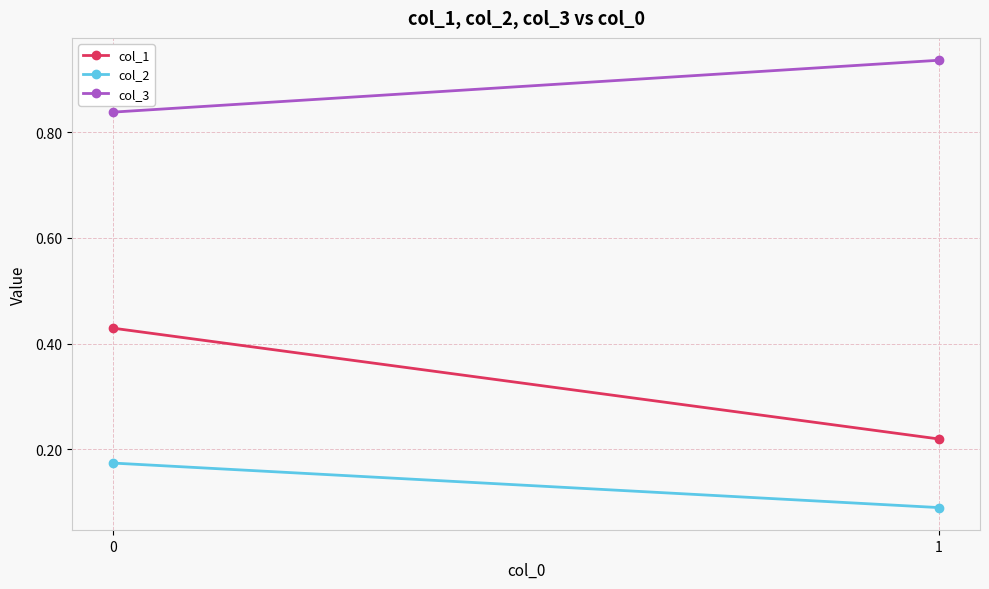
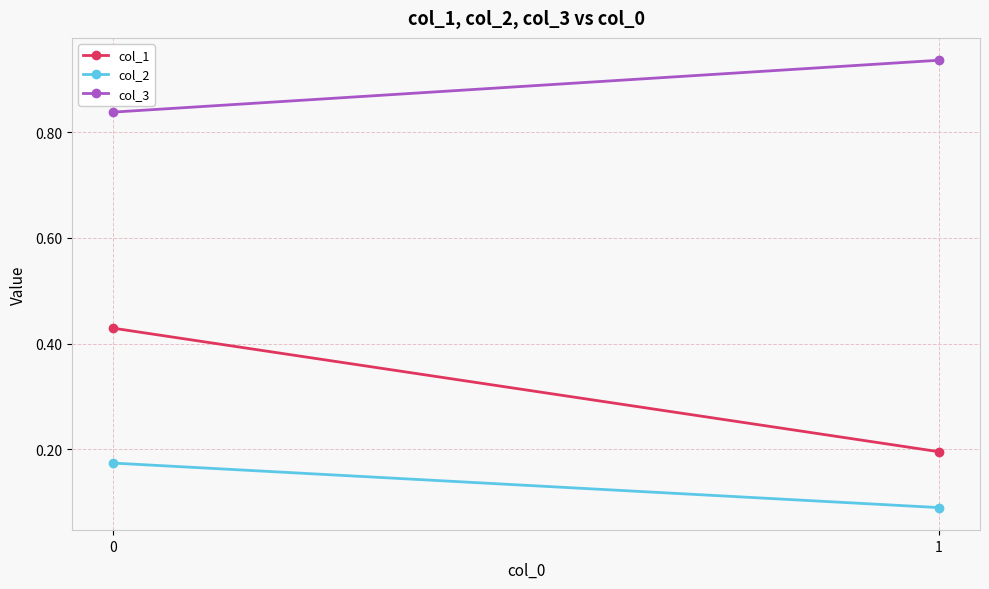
  {
    "col_1": {
      "0": 0.43,
-     "1": 0.22
+     "1": 0.20
    },
    "col_2": {
      "0": 0.17,
      "1": 0.09
    },
    "col_3": {
      "0": 0.84,
      "1": 0.94
    }
  }
